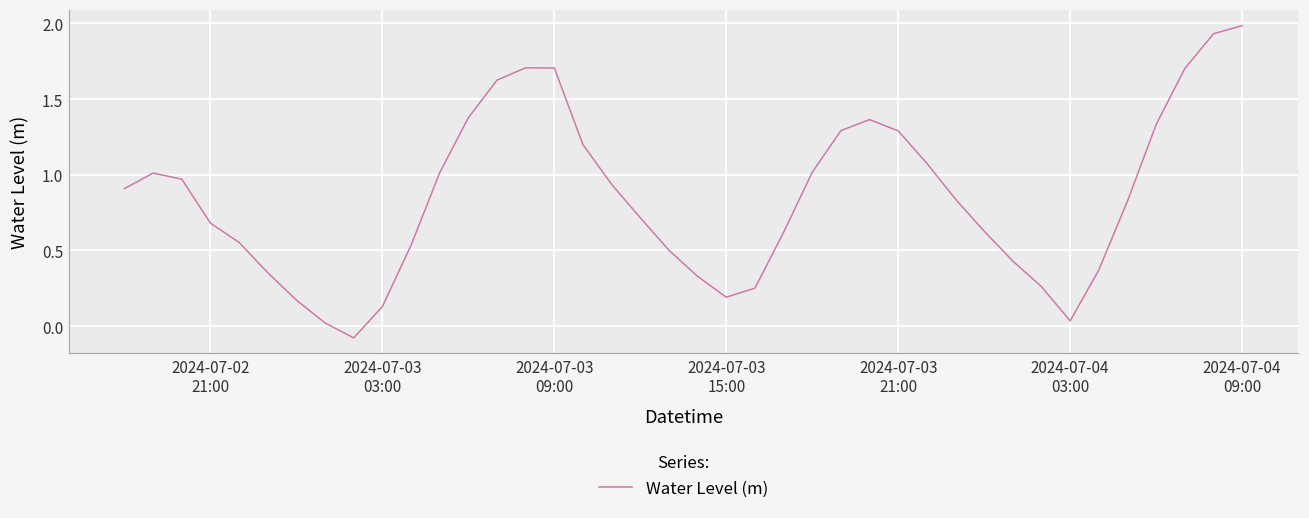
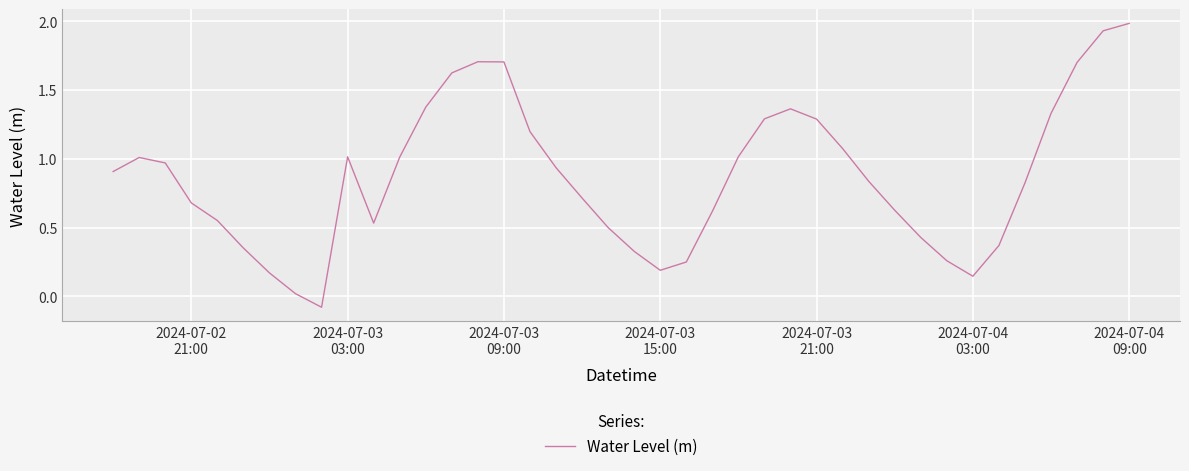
  {
    "2024-07-02 21:00": 0.68,
-   "2024-07-03 03:00": 0.13,
+   "2024-07-03 03:00": 1.02,
    "2024-07-03 09:00": 1.70,
    "2024-07-03 15:00": 0.19,
    "2024-07-03 21:00": 1.29,
-   "2024-07-04 03:00": 0.03,
+   "2024-07-04 03:00": 0.15,
    "2024-07-04 09:00": 1.98
  }
